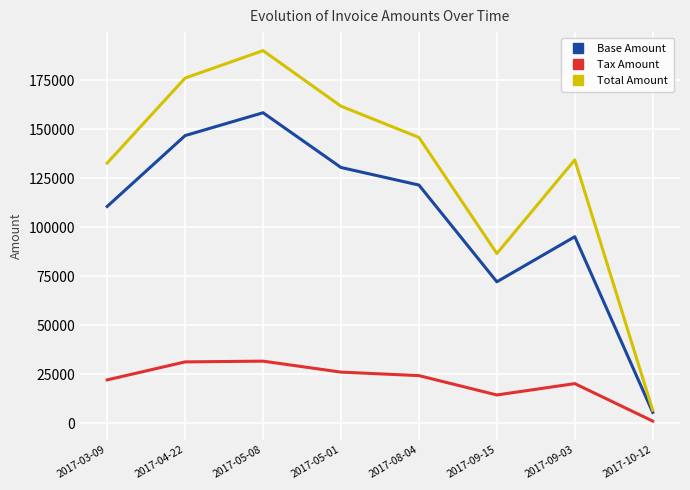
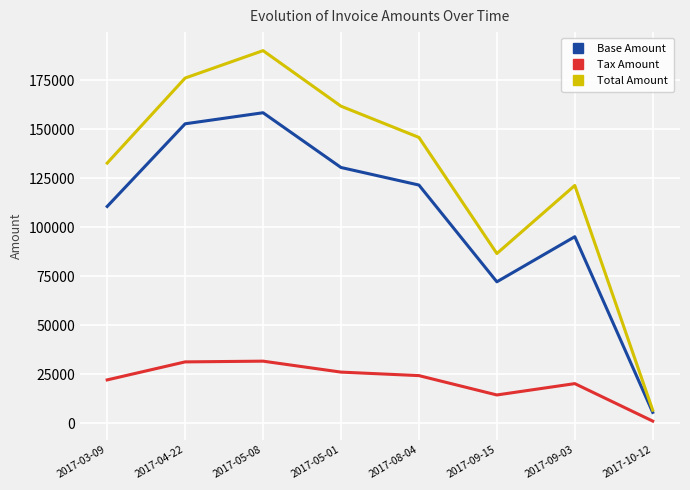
  {
    "Base Amount": {
      "2017-03-09": 111000,
-     "2017-04-22": 147000,
+     "2017-04-22": 153000,
      "2017-05-08": 158000,
      "2017-05-01": 131000,
      "2017-08-04": 122000,
      "2017-09-15": 72000,
      "2017-09-03": 95000
    },
    "Tax Amount": {
      "2017-03-09": 22000,
      "2017-04-22": 31000,
      "2017-05-08": 32000,
      "2017-05-01": 26000,
      "2017-08-04": 24000,
      "2017-09-15": 14000,
      "2017-09-03": 20000,
      "2017-10-12": 1000
    },
    "Total Amount": {
      "2017-03-09": 133000,
      "2017-04-22": 176000,
      "2017-05-08": 190000,
      "2017-05-01": 162000,
      "2017-08-04": 146000,
      "2017-09-15": 87000,
-     "2017-09-03": 134000
+     "2017-09-03": 121000
    }
  }
